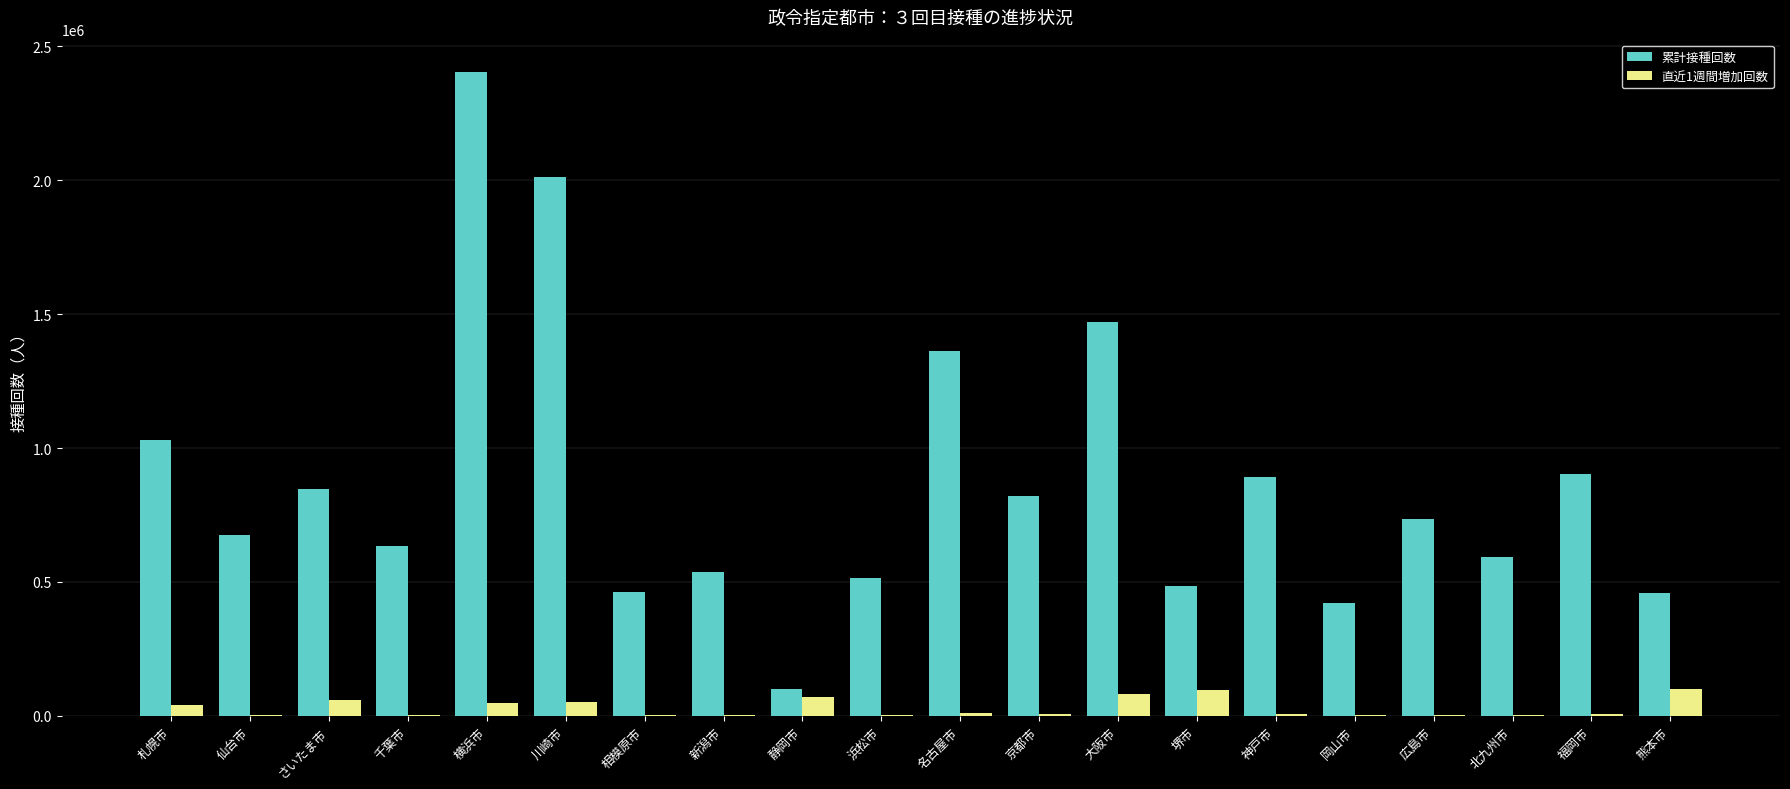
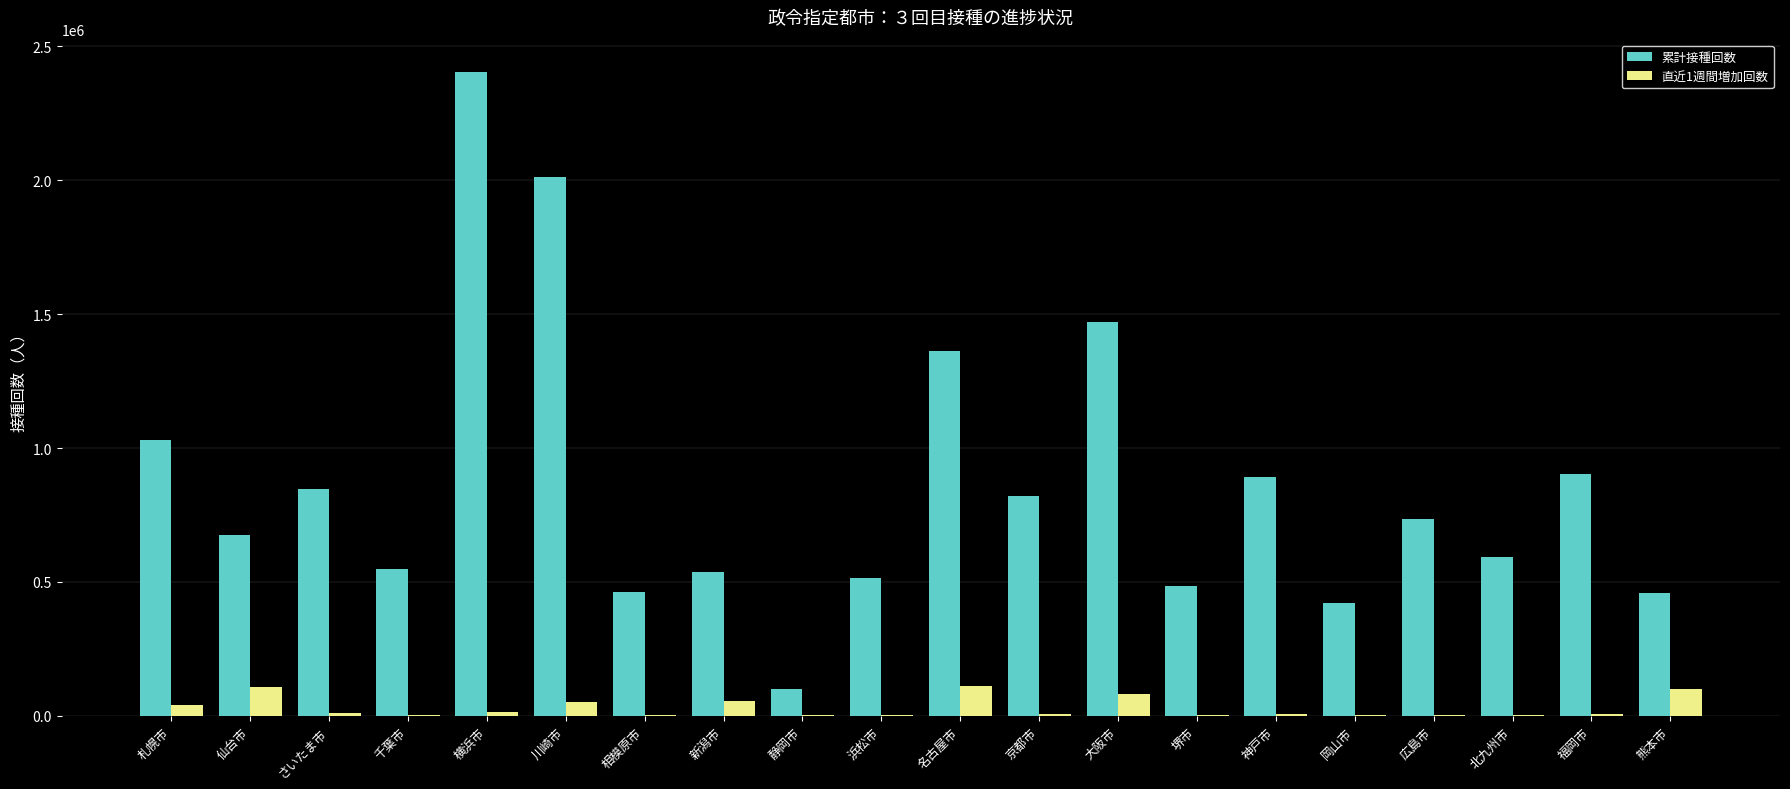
  {
    "累計接種回数": {
      "札幌市": 1030000,
      "仙台市": 680000,
      "さいたま市": 850000,
-     "千葉市": 630000,
+     "千葉市": 550000,
      "横浜市": 2400000,
      "川崎市": 2010000,
      "相模原市": 460000,
      "新潟市": 540000,
      "静岡市": 100000,
      "浜松市": 510000,
      "名古屋市": 1360000,
      "京都市": 820000,
      "大阪市": 1470000,
      "堺市": 480000,
      "神戸市": 890000,
      "岡山市": 420000,
      "広島市": 740000,
      "北九州市": 590000,
      "福岡市": 900000,
      "熊本市": 460000
    },
    "直近1週間増加回数": {
      "札幌市": 40000,
-     "仙台市": 0,
-     "さいたま市": 60000,
-     "横浜市": 50000,
+     "仙台市": 110000,
+     "さいたま市": 10000,
+     "横浜市": 10000,
      "川崎市": 50000,
-     "新潟市": 0,
-     "静岡市": 70000,
-     "名古屋市": 10000,
+     "新潟市": 60000,
+     "静岡市": 0,
+     "名古屋市": 110000,
      "大阪市": 80000,
-     "堺市": 100000,
+     "堺市": 0,
      "熊本市": 100000
    }
  }
